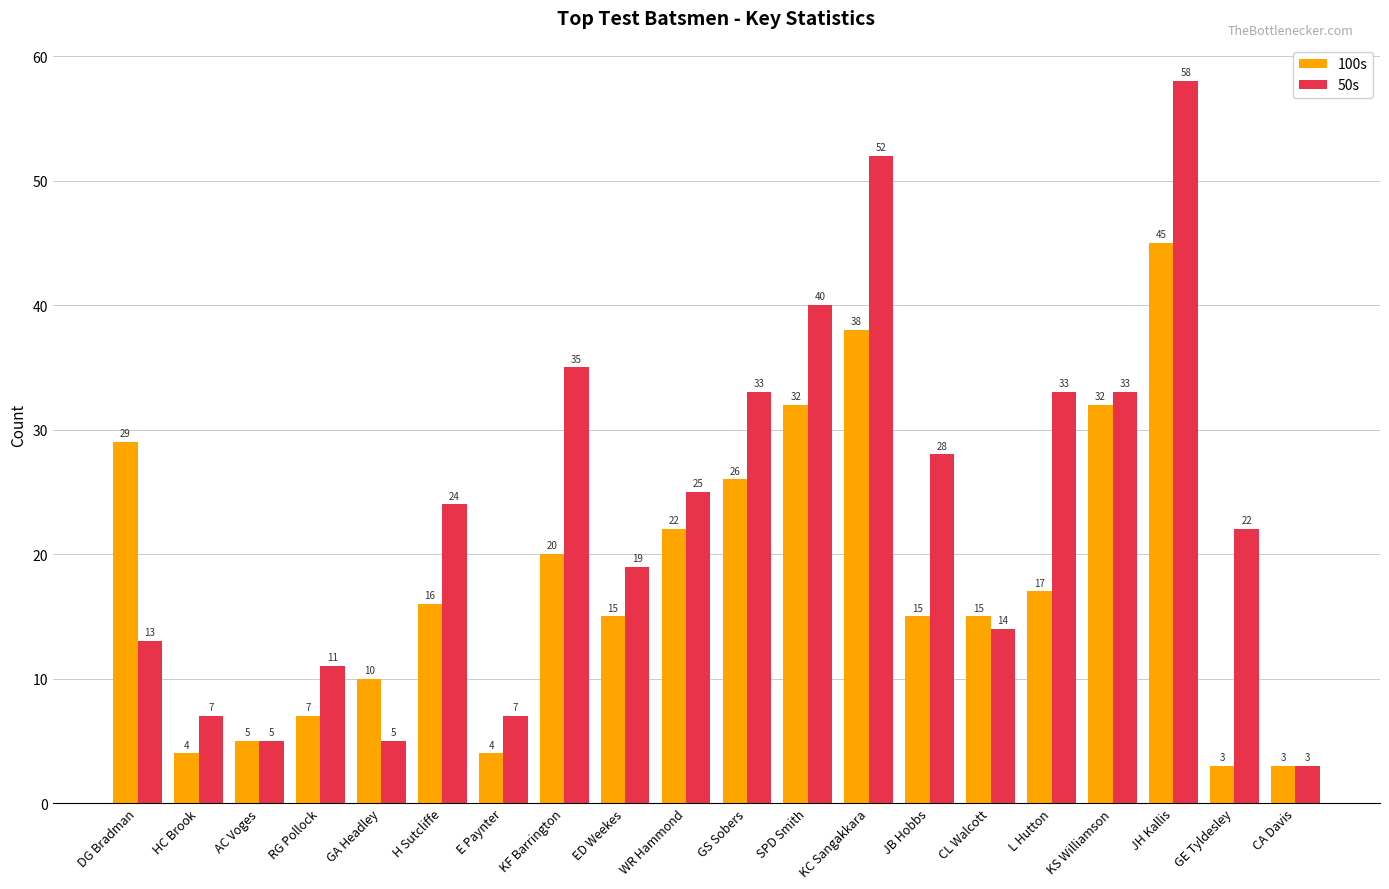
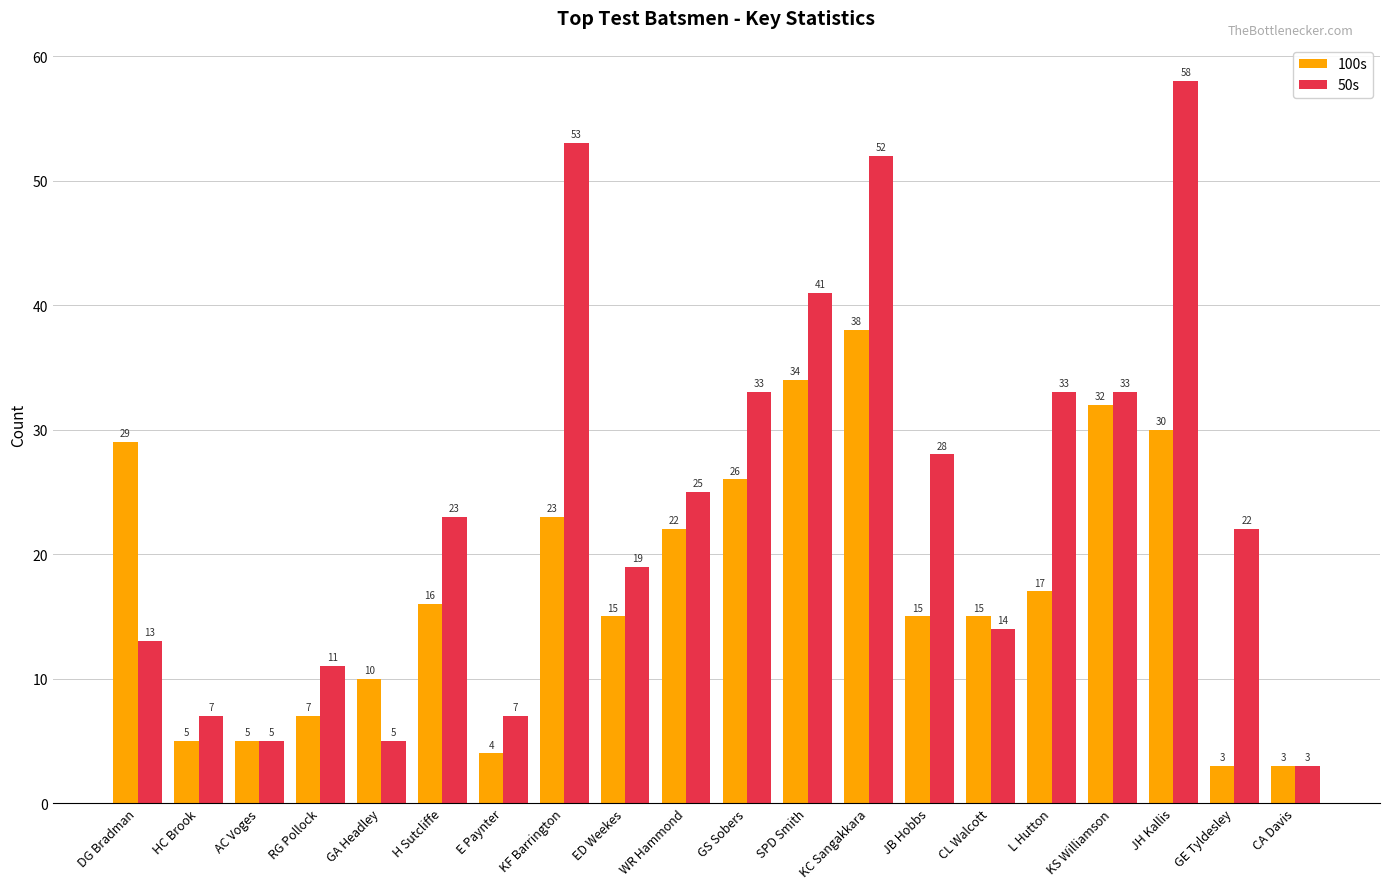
  {
    "100s": {
      "DG Bradman": 29,
-     "HC Brook": 4,
+     "HC Brook": 5,
      "AC Voges": 5,
      "RG Pollock": 7,
      "GA Headley": 10,
      "H Sutcliffe": 16,
      "E Paynter": 4,
-     "KF Barrington": 20,
+     "KF Barrington": 23,
      "ED Weekes": 15,
      "WR Hammond": 22,
      "GS Sobers": 26,
-     "SPD Smith": 32,
+     "SPD Smith": 34,
      "KC Sangakkara": 38,
      "JB Hobbs": 15,
      "CL Walcott": 15,
      "L Hutton": 17,
      "KS Williamson": 32,
-     "JH Kallis": 45,
+     "JH Kallis": 30,
      "GE Tyldesley": 3,
      "CA Davis": 3
    },
    "50s": {
      "DG Bradman": 13,
      "HC Brook": 7,
      "AC Voges": 5,
      "RG Pollock": 11,
      "GA Headley": 5,
-     "H Sutcliffe": 24,
+     "H Sutcliffe": 23,
      "E Paynter": 7,
-     "KF Barrington": 35,
+     "KF Barrington": 53,
      "ED Weekes": 19,
      "WR Hammond": 25,
      "GS Sobers": 33,
-     "SPD Smith": 40,
+     "SPD Smith": 41,
      "KC Sangakkara": 52,
      "JB Hobbs": 28,
      "CL Walcott": 14,
      "L Hutton": 33,
      "KS Williamson": 33,
      "JH Kallis": 58,
      "GE Tyldesley": 22,
      "CA Davis": 3
    }
  }
